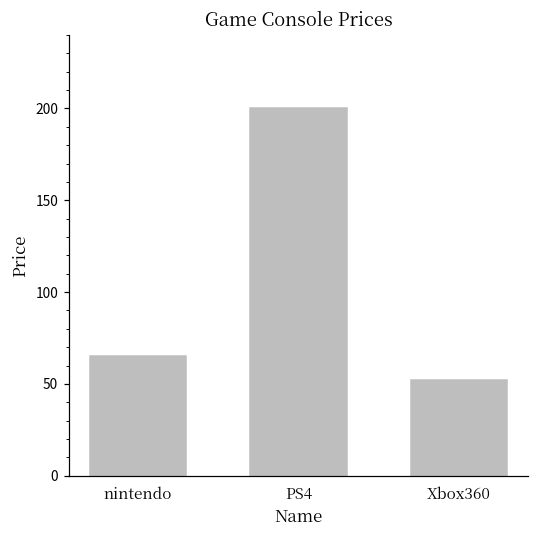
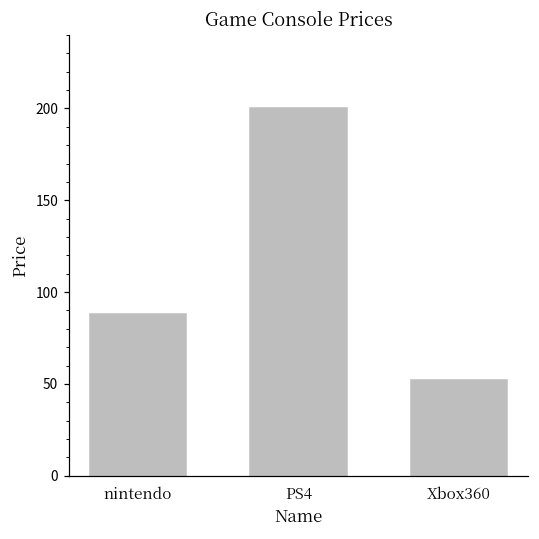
  {
-   "nintendo": 65,
+   "nintendo": 88,
    "PS4": 200,
    "Xbox360": 52
  }
